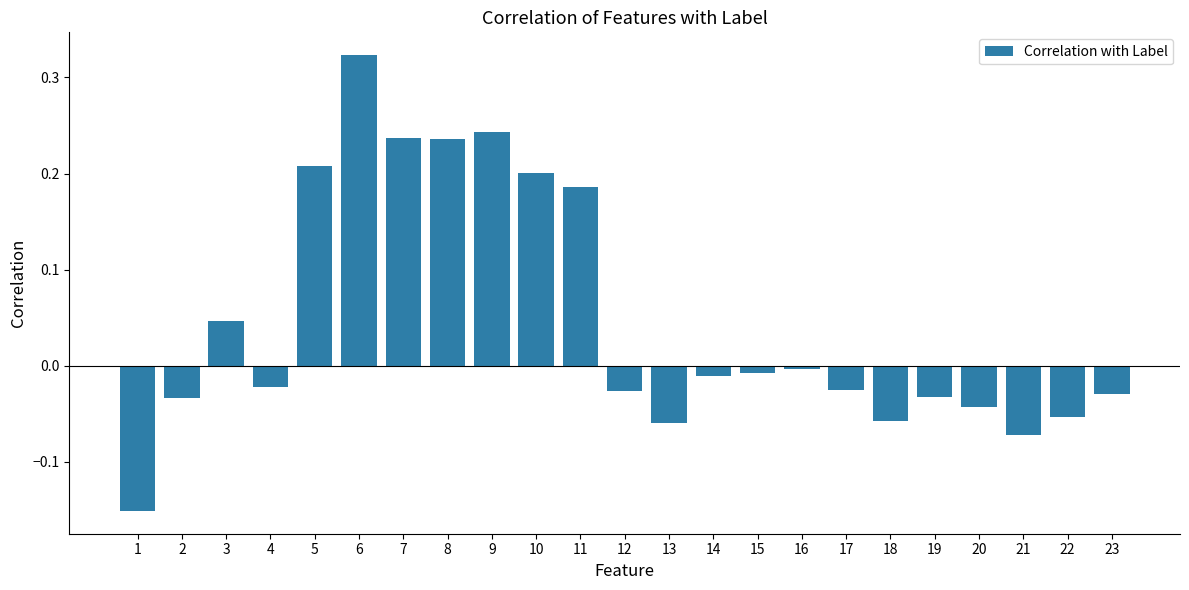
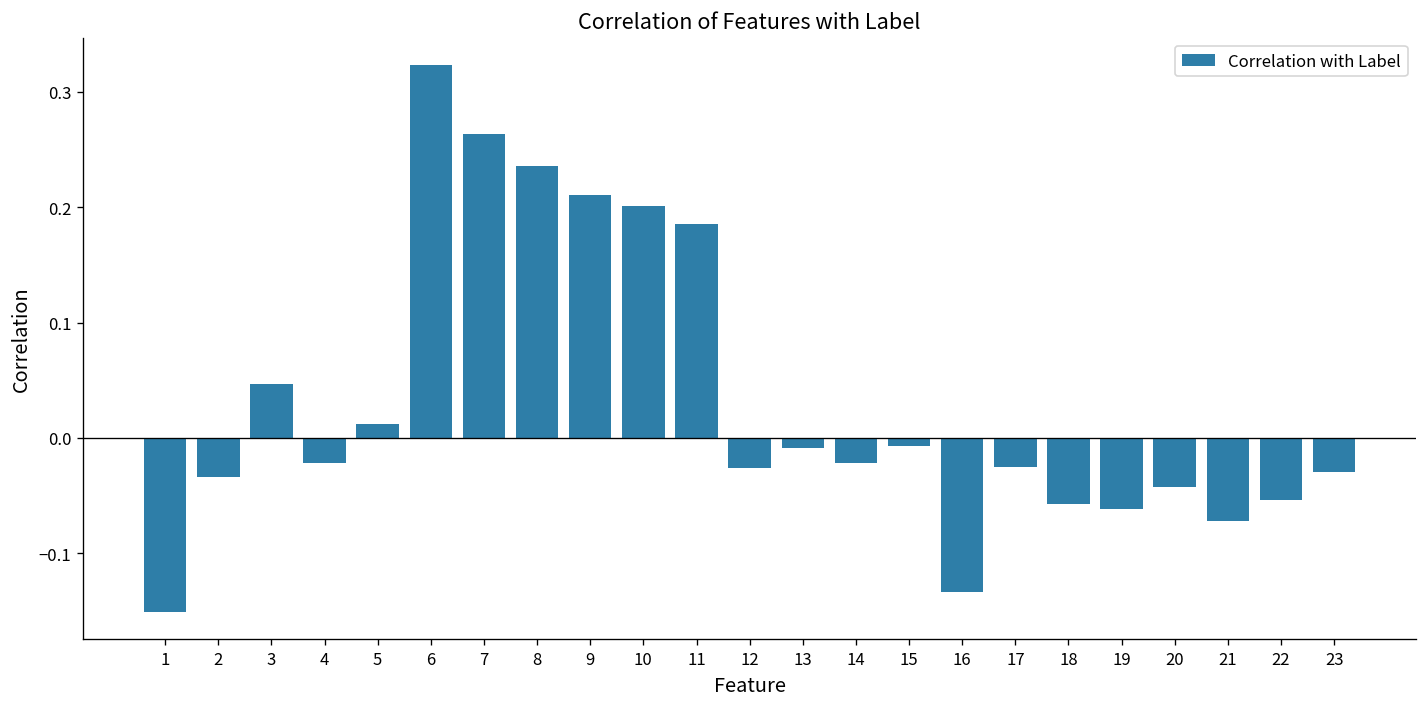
  {
    "1": -0.15,
    "2": -0.03,
    "3": 0.05,
    "4": -0.02,
-   "5": 0.21,
+   "5": 0.01,
    "6": 0.32,
-   "7": 0.24,
+   "7": 0.26,
    "8": 0.24,
-   "9": 0.24,
+   "9": 0.21,
    "10": 0.20,
    "11": 0.19,
    "12": -0.03,
-   "13": -0.06,
-   "14": -0.01,
+   "13": -0.01,
+   "14": -0.02,
    "15": -0.01,
-   "16": 0.00,
+   "16": -0.13,
    "17": -0.02,
    "18": -0.06,
-   "19": -0.03,
+   "19": -0.06,
    "20": -0.04,
    "21": -0.07,
    "22": -0.05,
    "23": -0.03
  }
